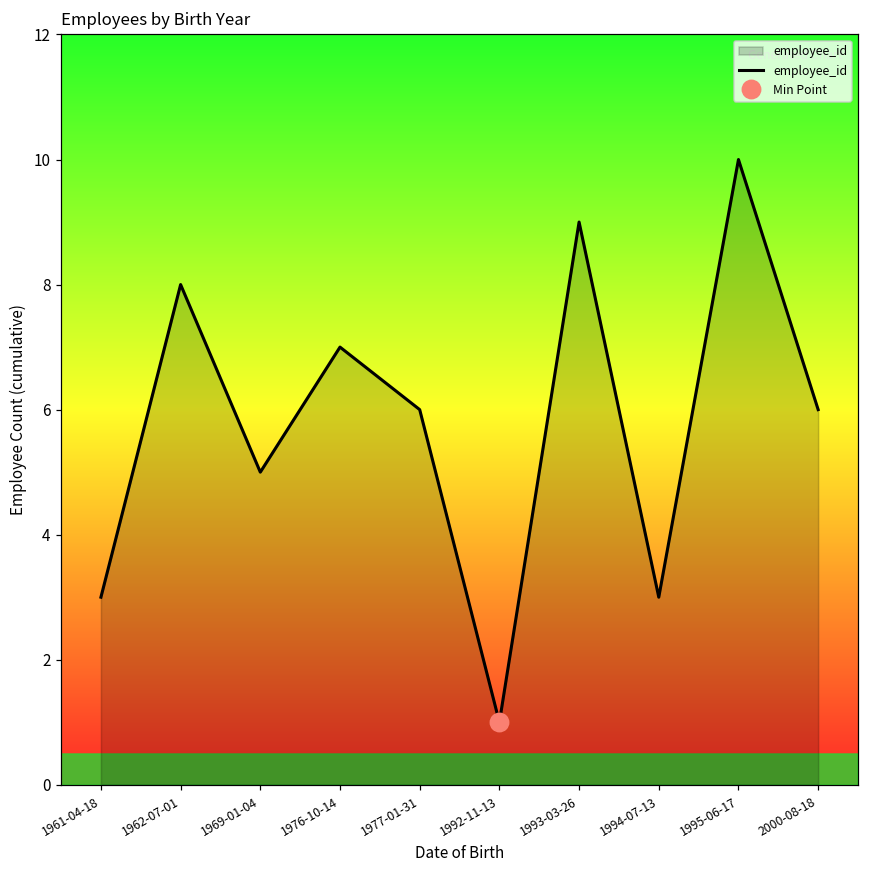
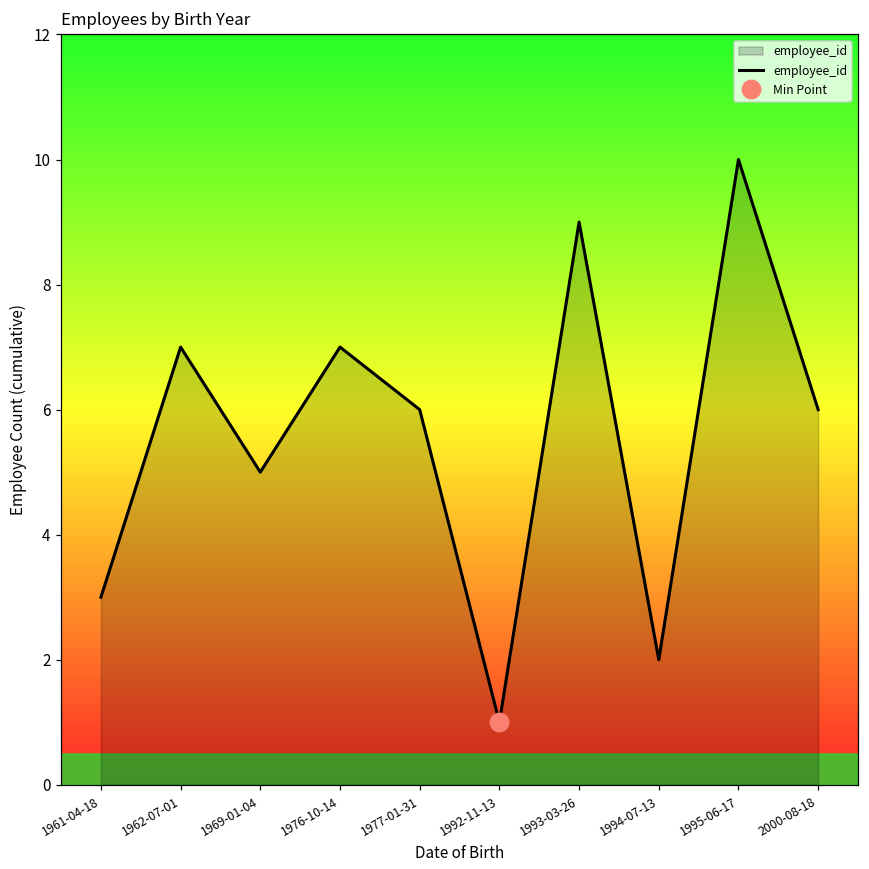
  {
    "employee_id": {
      "1961-04-18": 3,
-     "1962-07-01": 8,
+     "1962-07-01": 7,
      "1969-01-04": 5,
      "1976-10-14": 7,
      "1977-01-31": 6,
      "1993-03-26": 9,
-     "1994-07-13": 3,
+     "1994-07-13": 2,
      "1995-06-17": 10,
      "2000-08-18": 6
    }
  }
